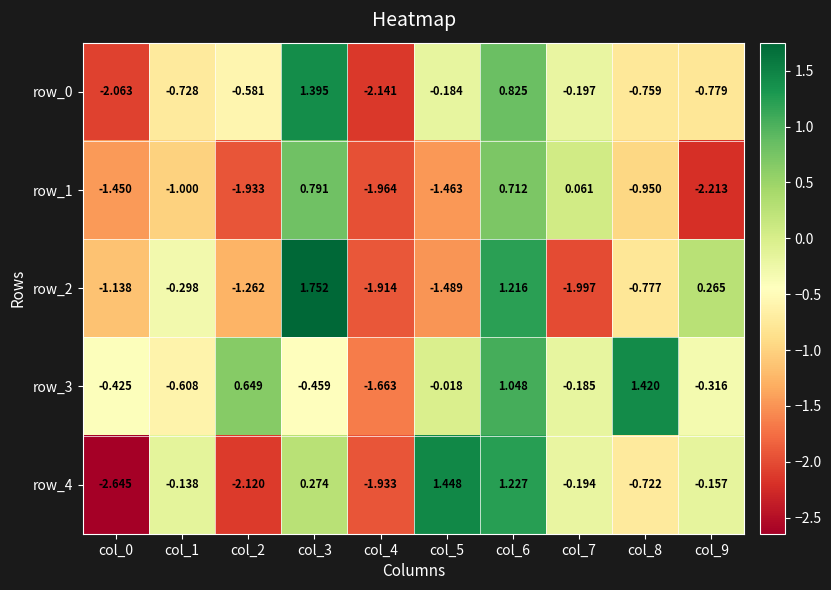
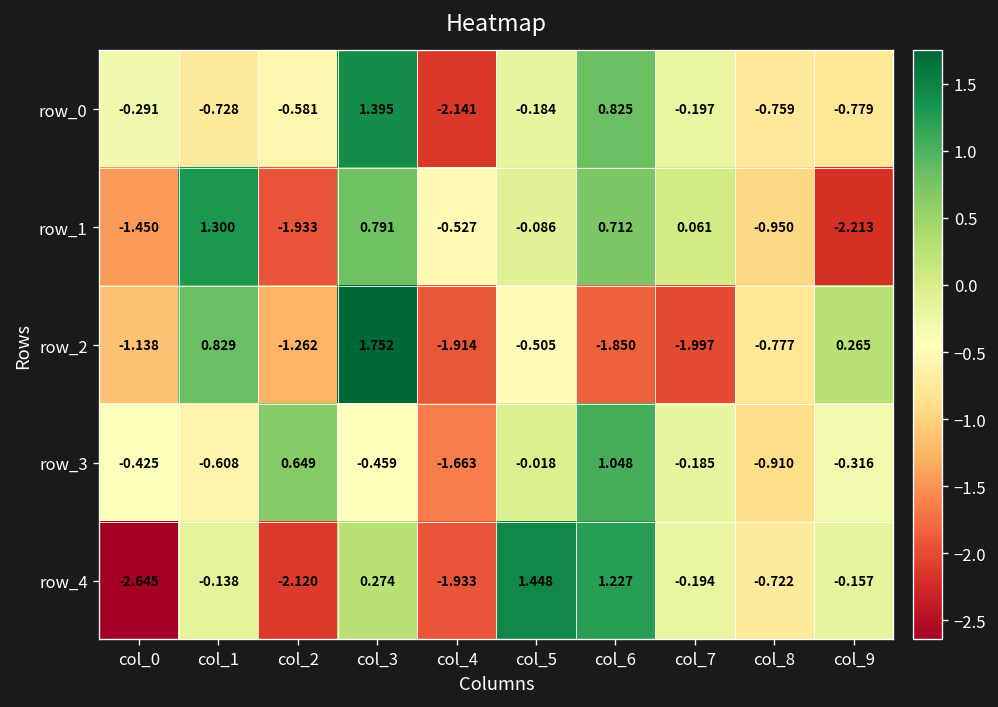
  {
    "row_0": {
-     "col_0": -2.063,
+     "col_0": -0.291,
      "col_1": -0.728,
      "col_2": -0.581,
      "col_3": 1.395,
      "col_4": -2.141,
      "col_5": -0.184,
      "col_6": 0.825,
      "col_7": -0.197,
      "col_8": -0.759,
      "col_9": -0.779
    },
    "row_1": {
      "col_0": -1.450,
-     "col_1": -1.000,
+     "col_1": 1.300,
      "col_2": -1.933,
      "col_3": 0.791,
-     "col_4": -1.964,
-     "col_5": -1.463,
+     "col_4": -0.527,
+     "col_5": -0.086,
      "col_6": 0.712,
      "col_7": 0.061,
      "col_8": -0.950,
      "col_9": -2.213
    },
    "row_2": {
      "col_0": -1.138,
-     "col_1": -0.298,
+     "col_1": 0.829,
      "col_2": -1.262,
      "col_3": 1.752,
      "col_4": -1.914,
-     "col_5": -1.489,
-     "col_6": 1.216,
+     "col_5": -0.505,
+     "col_6": -1.850,
      "col_7": -1.997,
      "col_8": -0.777,
      "col_9": 0.265
    },
    "row_3": {
      "col_0": -0.425,
      "col_1": -0.608,
      "col_2": 0.649,
      "col_3": -0.459,
      "col_4": -1.663,
      "col_5": -0.018,
      "col_6": 1.048,
      "col_7": -0.185,
-     "col_8": 1.420,
+     "col_8": -0.910,
      "col_9": -0.316
    },
    "row_4": {
      "col_0": -2.645,
      "col_1": -0.138,
      "col_2": -2.120,
      "col_3": 0.274,
      "col_4": -1.933,
      "col_5": 1.448,
      "col_6": 1.227,
      "col_7": -0.194,
      "col_8": -0.722,
      "col_9": -0.157
    }
  }
